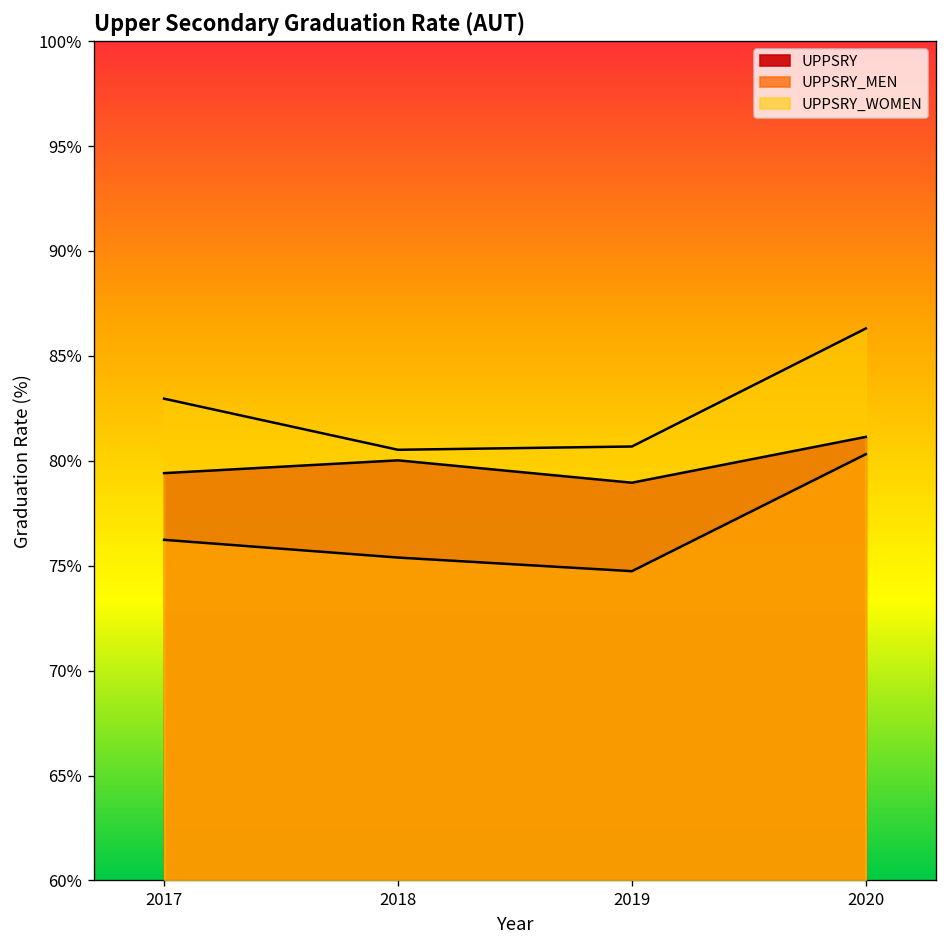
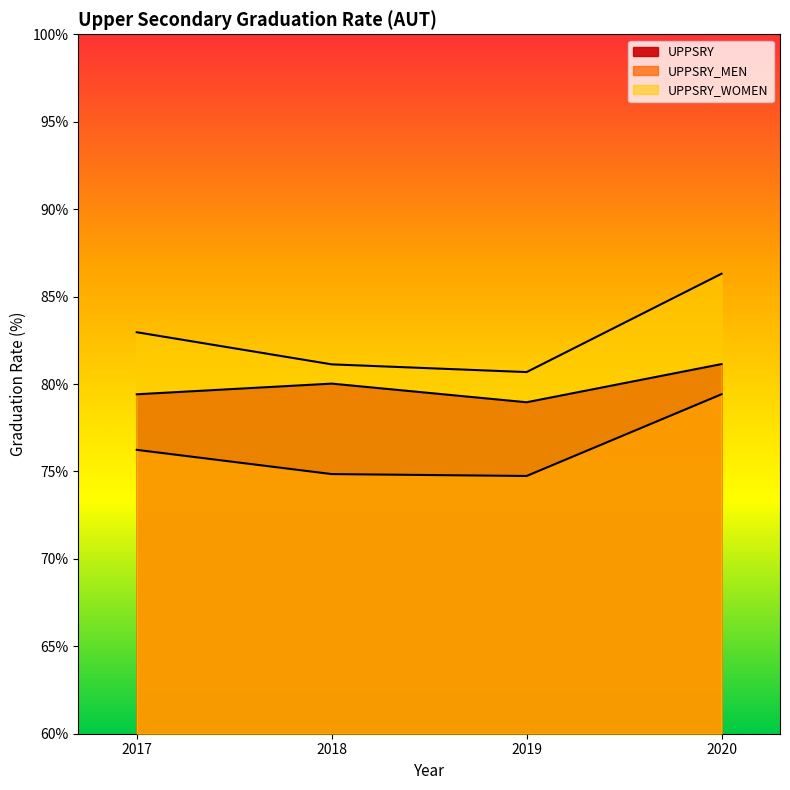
  {
    "UPPSRY": {
      "2017": "79.4%",
      "2018": "80.0%",
      "2019": "79.0%",
      "2020": "81.1%"
    },
    "UPPSRY_MEN": {
      "2017": "76.2%",
-     "2018": "75.4%",
+     "2018": "74.8%",
      "2019": "74.7%",
-     "2020": "80.3%"
+     "2020": "79.4%"
    },
    "UPPSRY_WOMEN": {
      "2017": "83.0%",
-     "2018": "80.5%",
+     "2018": "81.1%",
      "2019": "80.7%",
      "2020": "86.3%"
    }
  }
